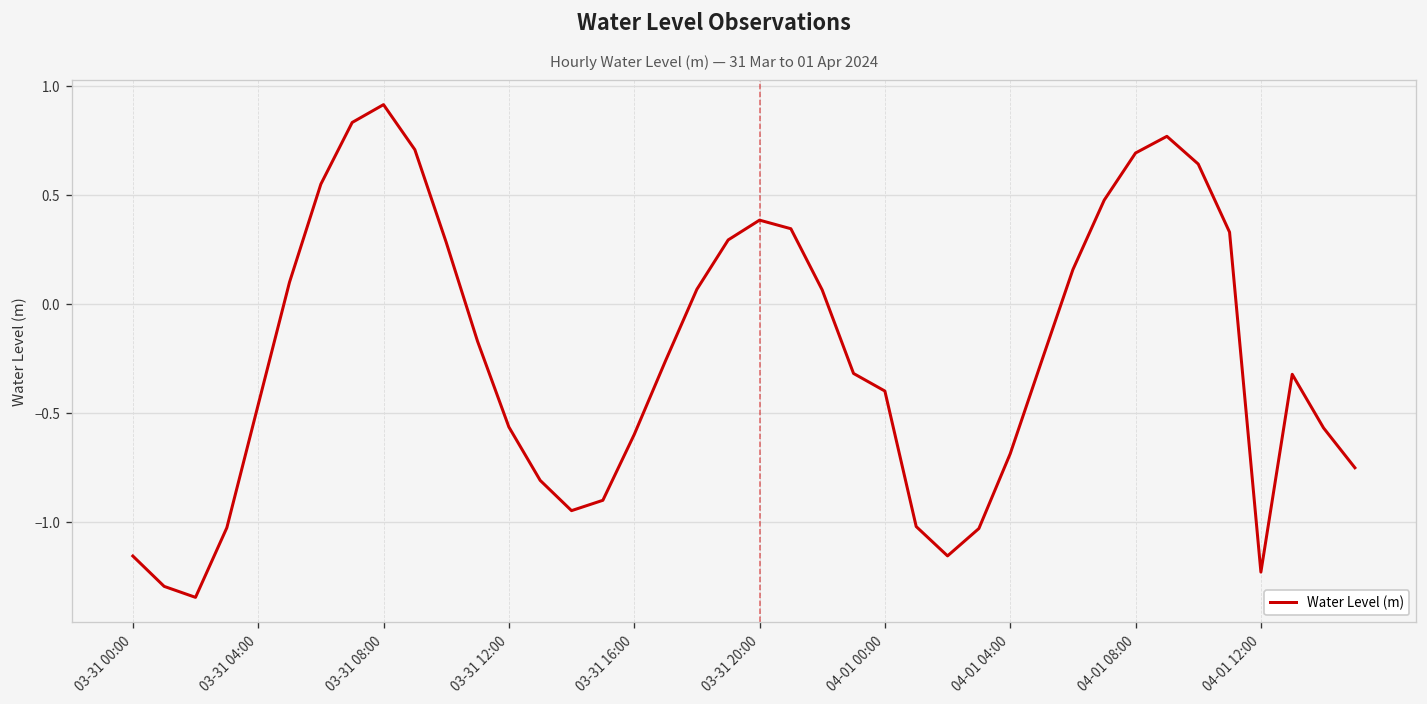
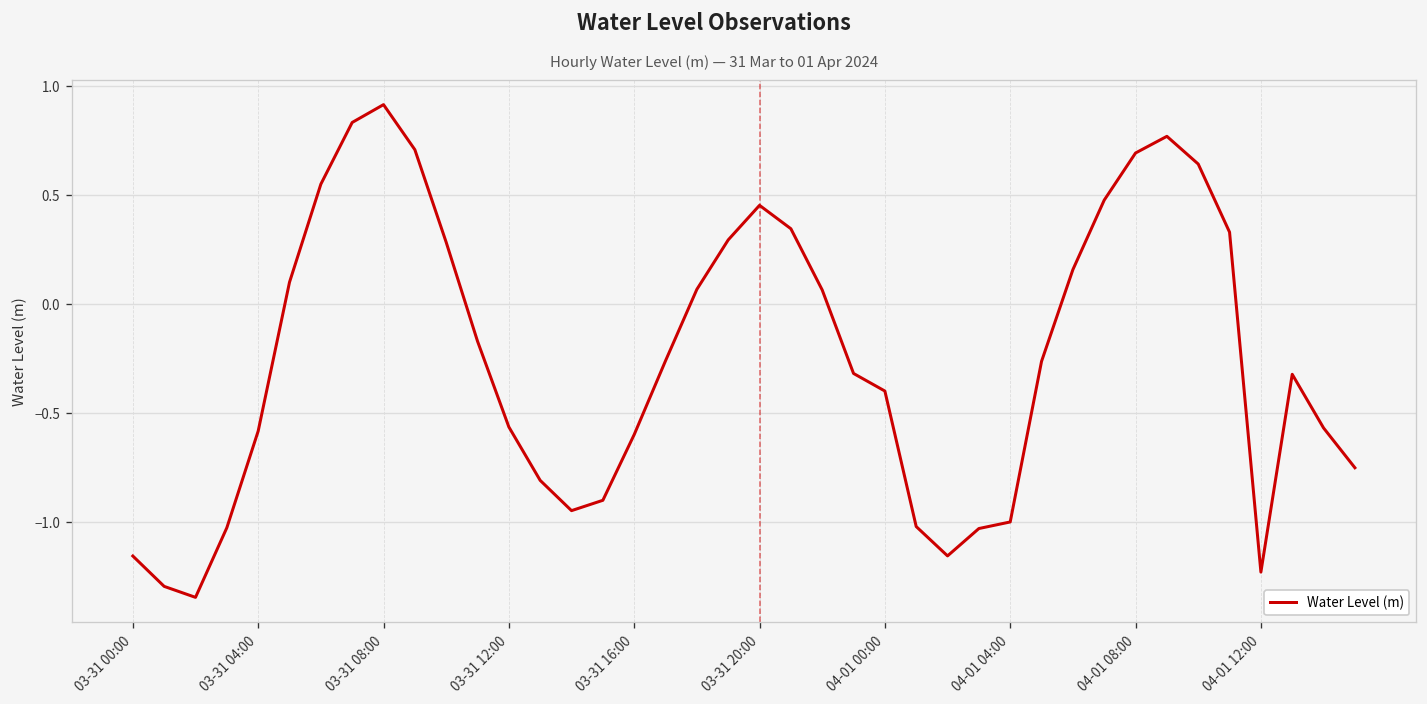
  {
    "03-31 00:00": -1.16,
-   "03-31 04:00": -0.46,
+   "03-31 04:00": -0.58,
    "03-31 08:00": 0.91,
    "03-31 12:00": -0.56,
    "03-31 16:00": -0.60,
-   "03-31 20:00": 0.38,
+   "03-31 20:00": 0.45,
    "04-01 00:00": -0.40,
-   "04-01 04:00": -0.69,
+   "04-01 04:00": -1.00,
    "04-01 08:00": 0.69,
    "04-01 12:00": -1.23
  }
